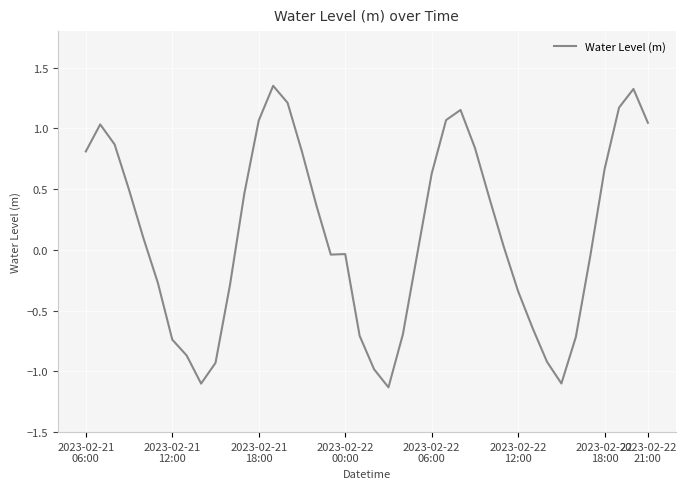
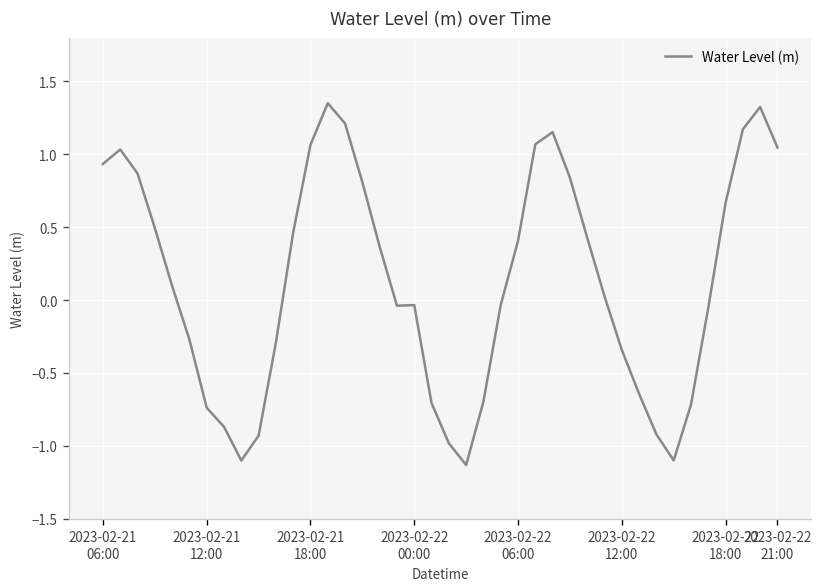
  {
-   "2023-02-21 06:00": 0.81,
+   "2023-02-21 06:00": 0.93,
    "2023-02-21 12:00": -0.74,
    "2023-02-21 18:00": 1.06,
    "2023-02-22 00:00": -0.03,
-   "2023-02-22 06:00": 0.63,
+   "2023-02-22 06:00": 0.41,
    "2023-02-22 12:00": -0.34
  }
